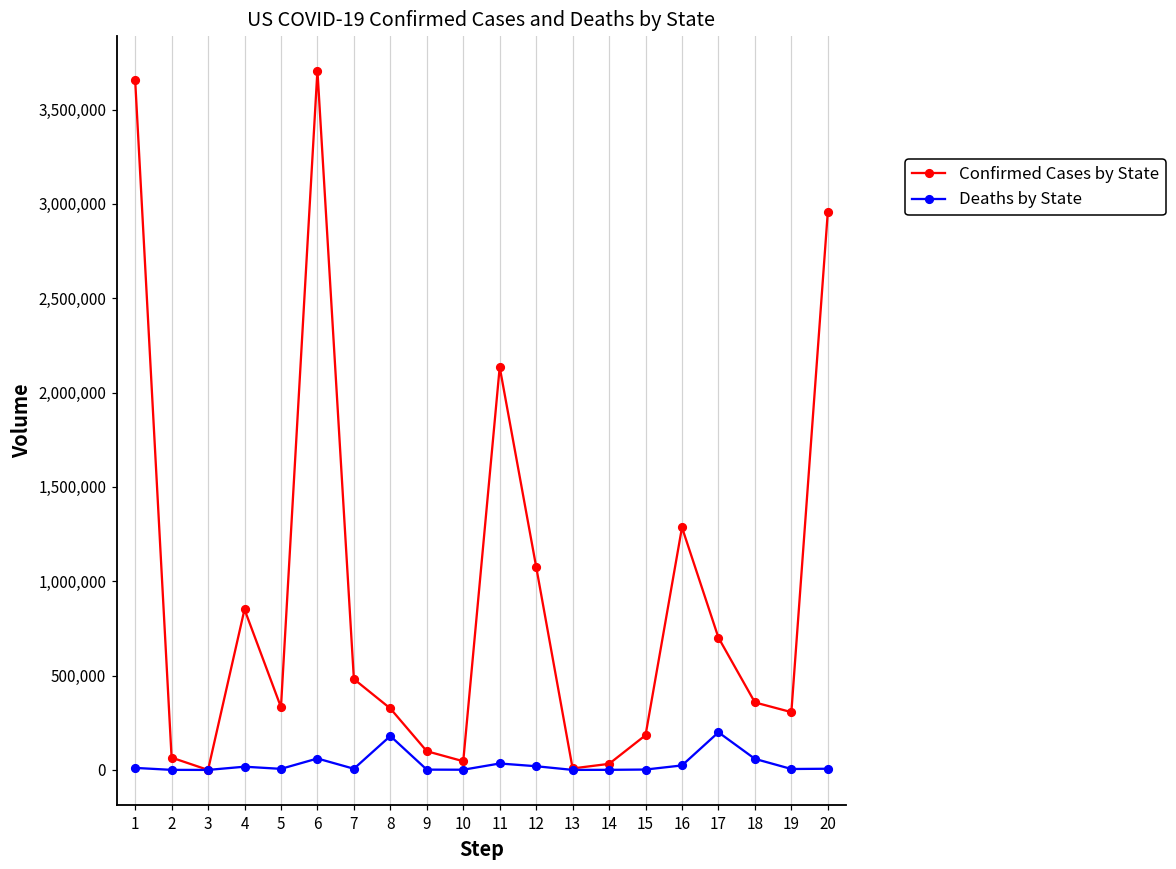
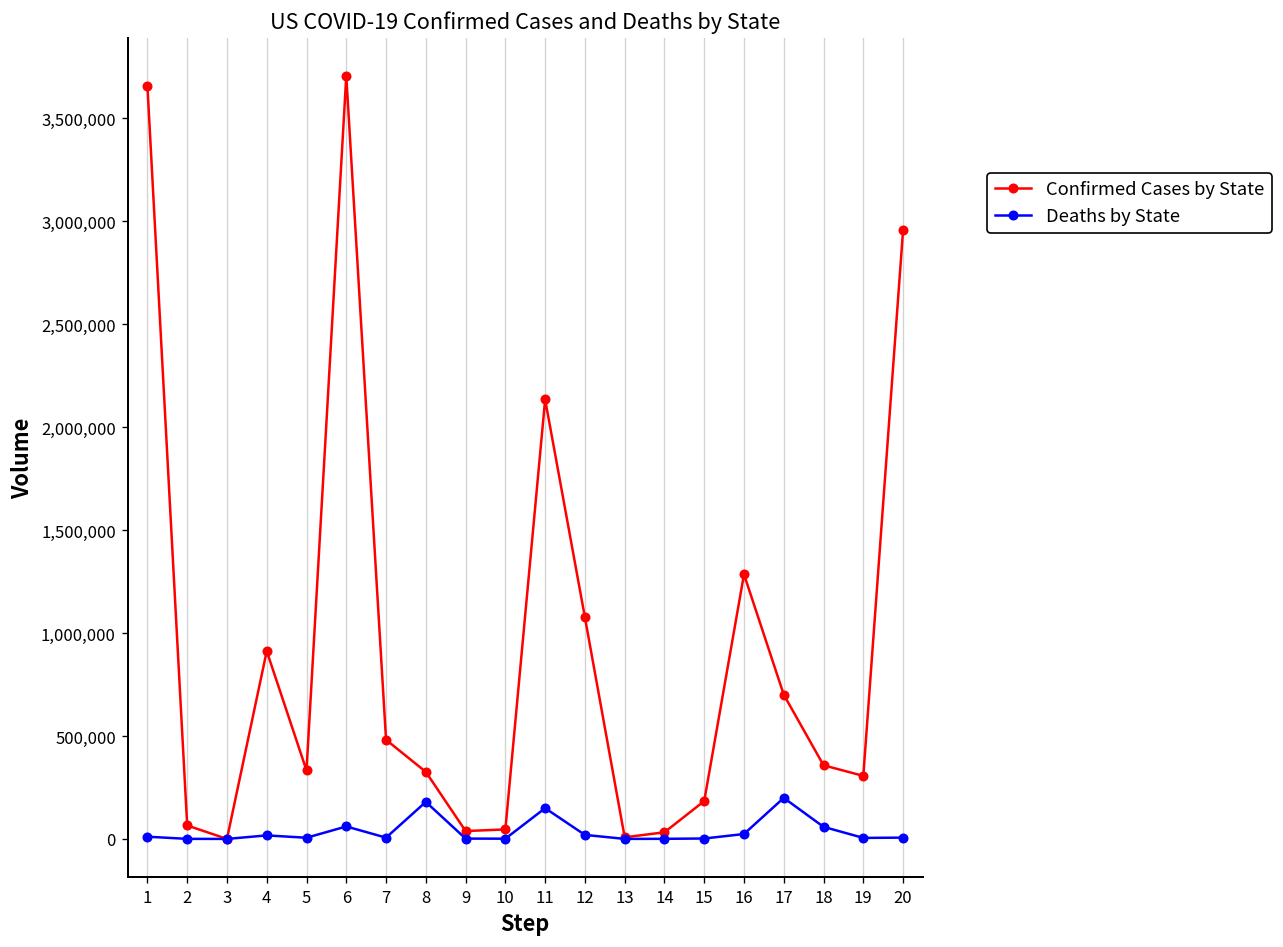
  {
    "Confirmed Cases by State": {
      "1": "3,660,000",
      "2": "70,000",
-     "4": "850,000",
+     "4": "910,000",
      "5": "330,000",
      "6": "3,710,000",
      "7": "480,000",
      "8": "330,000",
-     "9": "100,000",
+     "9": "40,000",
      "10": "50,000",
      "11": "2,130,000",
      "12": "1,080,000",
      "14": "30,000",
      "15": "180,000",
      "16": "1,290,000",
      "17": "700,000",
      "18": "360,000",
      "19": "310,000",
      "20": "2,960,000"
    },
    "Deaths by State": {
      "1": "10,000",
      "2": "0",
      "4": "20,000",
      "5": "10,000",
      "6": "60,000",
      "7": "10,000",
      "8": "180,000",
      "9": "0",
      "10": "0",
-     "11": "30,000",
+     "11": "150,000",
      "12": "20,000",
      "14": "0",
      "15": "0",
      "16": "20,000",
      "17": "200,000",
      "18": "60,000",
      "19": "0",
      "20": "10,000"
    }
  }
